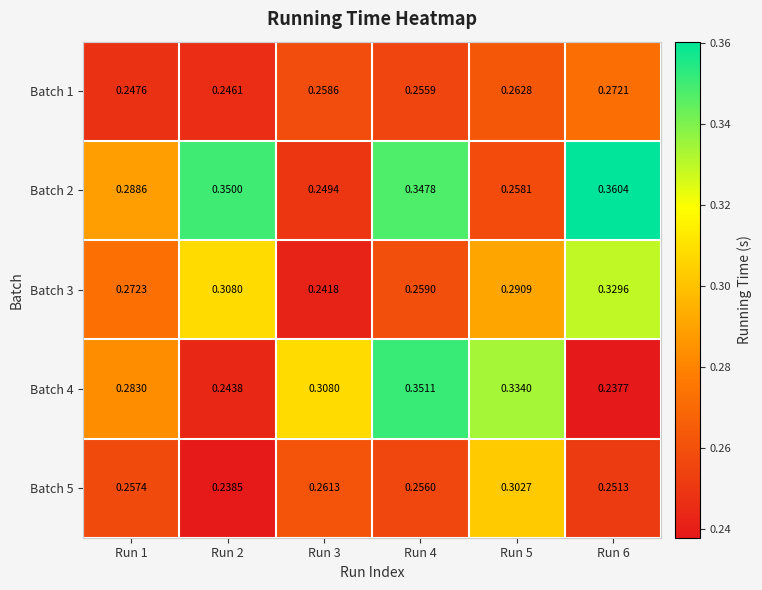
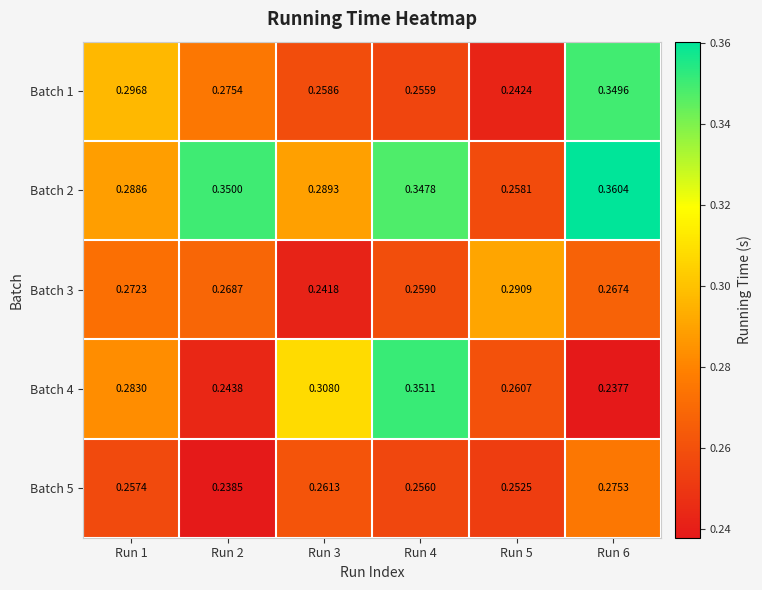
  {
    "Batch 1": {
-     "Run 1": 0.2476,
-     "Run 2": 0.2461,
+     "Run 1": 0.2968,
+     "Run 2": 0.2754,
      "Run 3": 0.2586,
      "Run 4": 0.2559,
-     "Run 5": 0.2628,
-     "Run 6": 0.2721
+     "Run 5": 0.2424,
+     "Run 6": 0.3496
    },
    "Batch 2": {
      "Run 1": 0.2886,
      "Run 2": 0.3500,
-     "Run 3": 0.2494,
+     "Run 3": 0.2893,
      "Run 4": 0.3478,
      "Run 5": 0.2581,
      "Run 6": 0.3604
    },
    "Batch 3": {
      "Run 1": 0.2723,
-     "Run 2": 0.3080,
+     "Run 2": 0.2687,
      "Run 3": 0.2418,
      "Run 4": 0.2590,
      "Run 5": 0.2909,
-     "Run 6": 0.3296
+     "Run 6": 0.2674
    },
    "Batch 4": {
      "Run 1": 0.2830,
      "Run 2": 0.2438,
      "Run 3": 0.3080,
      "Run 4": 0.3511,
-     "Run 5": 0.3340,
+     "Run 5": 0.2607,
      "Run 6": 0.2377
    },
    "Batch 5": {
      "Run 1": 0.2574,
      "Run 2": 0.2385,
      "Run 3": 0.2613,
      "Run 4": 0.2560,
-     "Run 5": 0.3027,
-     "Run 6": 0.2513
+     "Run 5": 0.2525,
+     "Run 6": 0.2753
    }
  }
